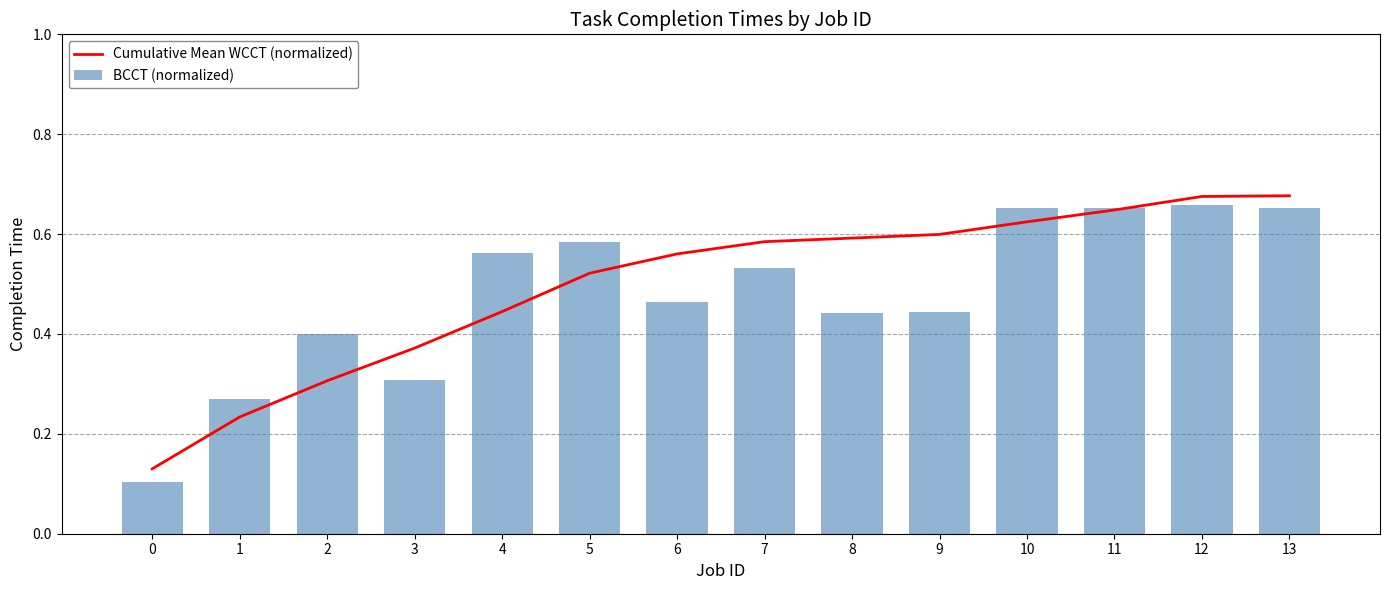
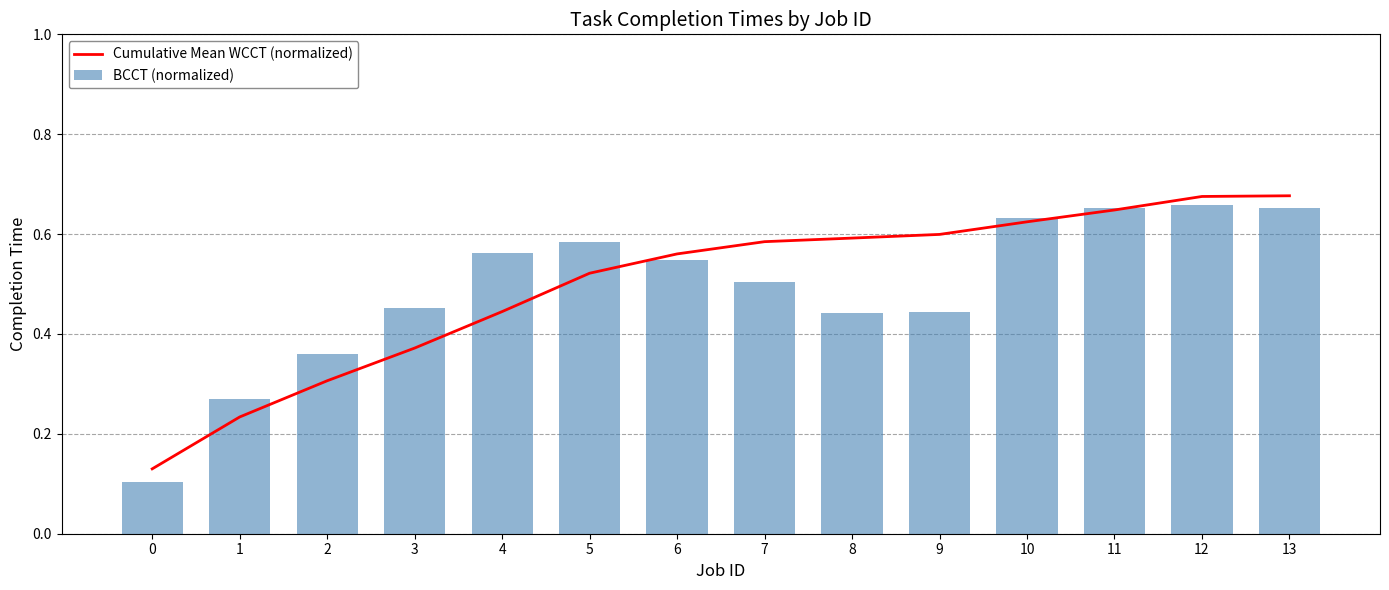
  {
    "Cumulative Mean WCCT (normalized)": {
      "0": 0.13,
      "1": 0.23,
      "2": 0.31,
      "3": 0.37,
      "4": 0.44,
      "5": 0.52,
      "6": 0.56,
      "7": 0.58,
      "8": 0.59,
      "9": 0.60,
      "10": 0.62,
      "11": 0.65,
      "12": 0.68,
      "13": 0.68
    },
    "BCCT (normalized)": {
      "0": 0.10,
      "1": 0.27,
-     "2": 0.40,
-     "3": 0.31,
+     "2": 0.36,
+     "3": 0.45,
      "4": 0.56,
      "5": 0.58,
-     "6": 0.46,
-     "7": 0.53,
+     "6": 0.55,
+     "7": 0.50,
      "8": 0.44,
      "9": 0.44,
-     "10": 0.65,
+     "10": 0.63,
      "11": 0.65,
      "12": 0.66,
      "13": 0.65
    }
  }
